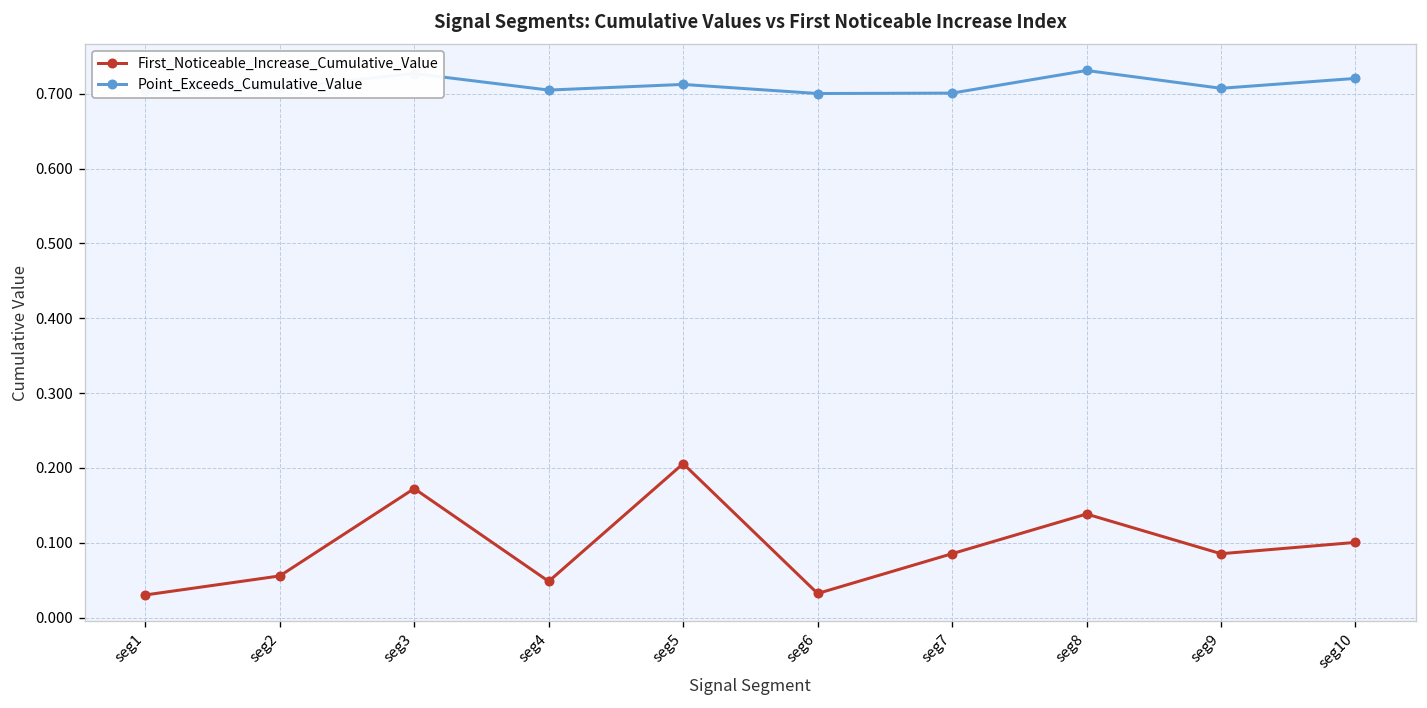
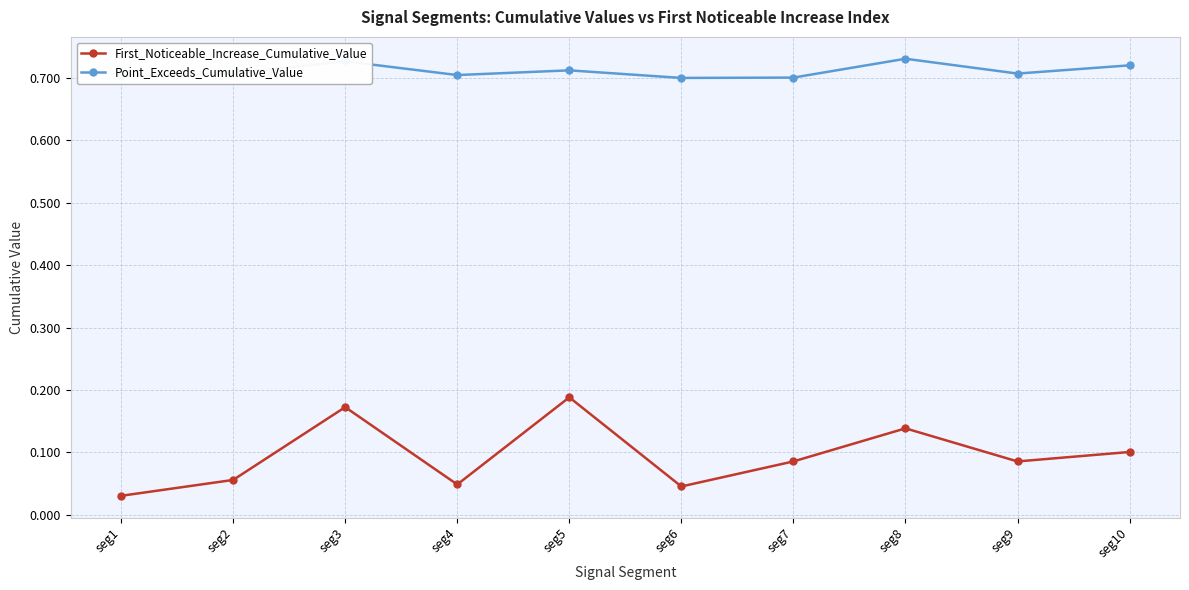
  {
    "First_Noticeable_Increase_Cumulative_Value": {
      "seg1": 0.03,
      "seg2": 0.06,
      "seg3": 0.17,
      "seg4": 0.05,
-     "seg5": 0.21,
-     "seg6": 0.03,
+     "seg5": 0.19,
+     "seg6": 0.05,
      "seg7": 0.09,
      "seg8": 0.14,
      "seg9": 0.09,
      "seg10": 0.10
    },
    "Point_Exceeds_Cumulative_Value": {
      "seg4": 0.70,
      "seg5": 0.71,
      "seg6": 0.70,
      "seg7": 0.70,
      "seg8": 0.73,
      "seg9": 0.71,
      "seg10": 0.72
    }
  }
